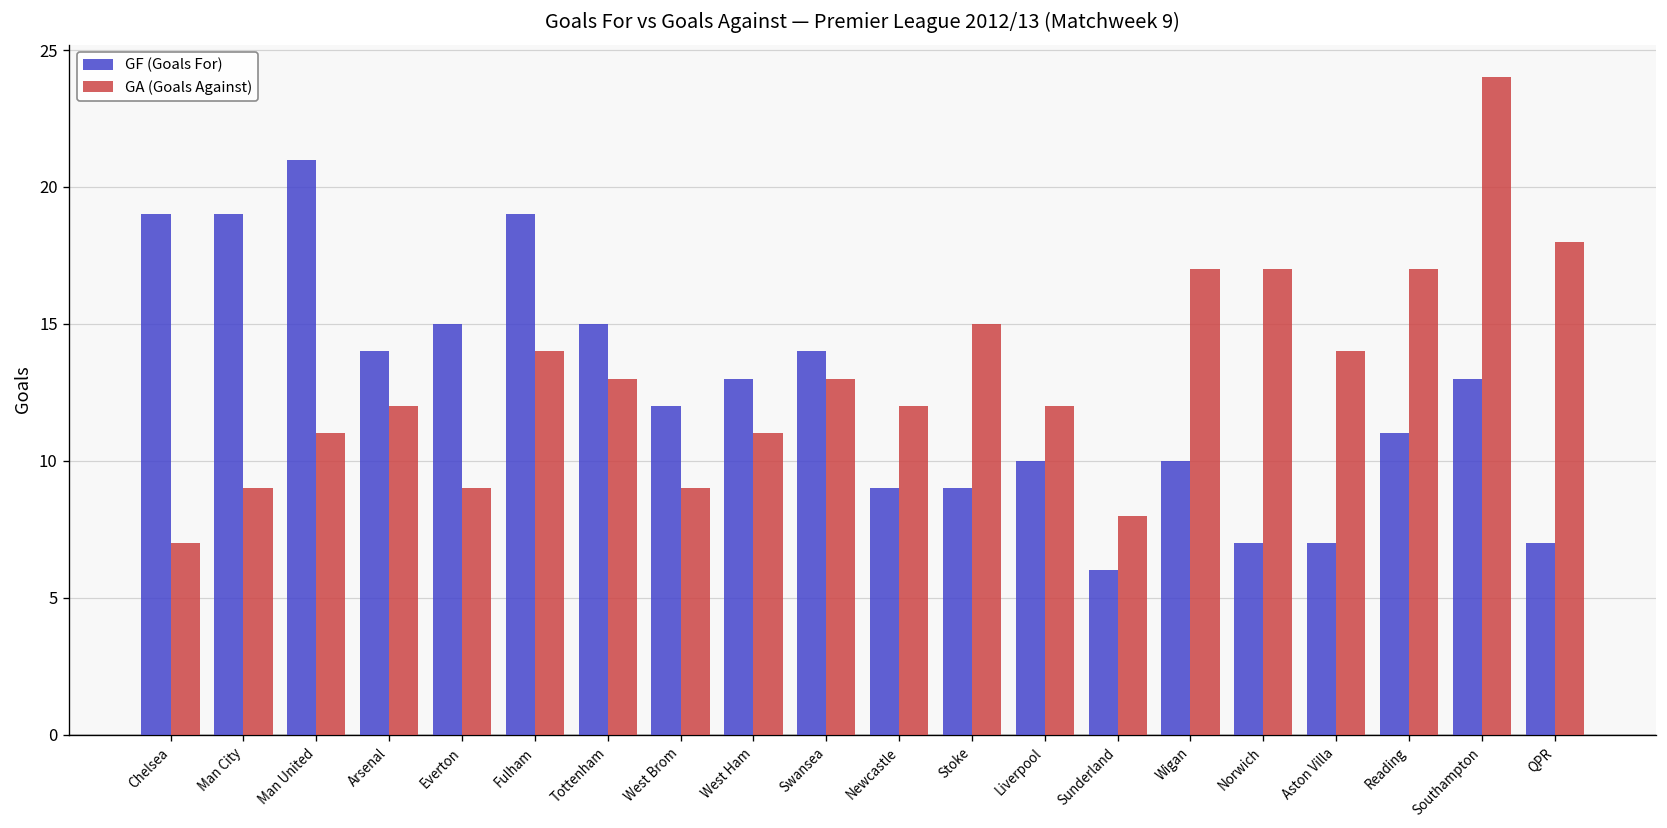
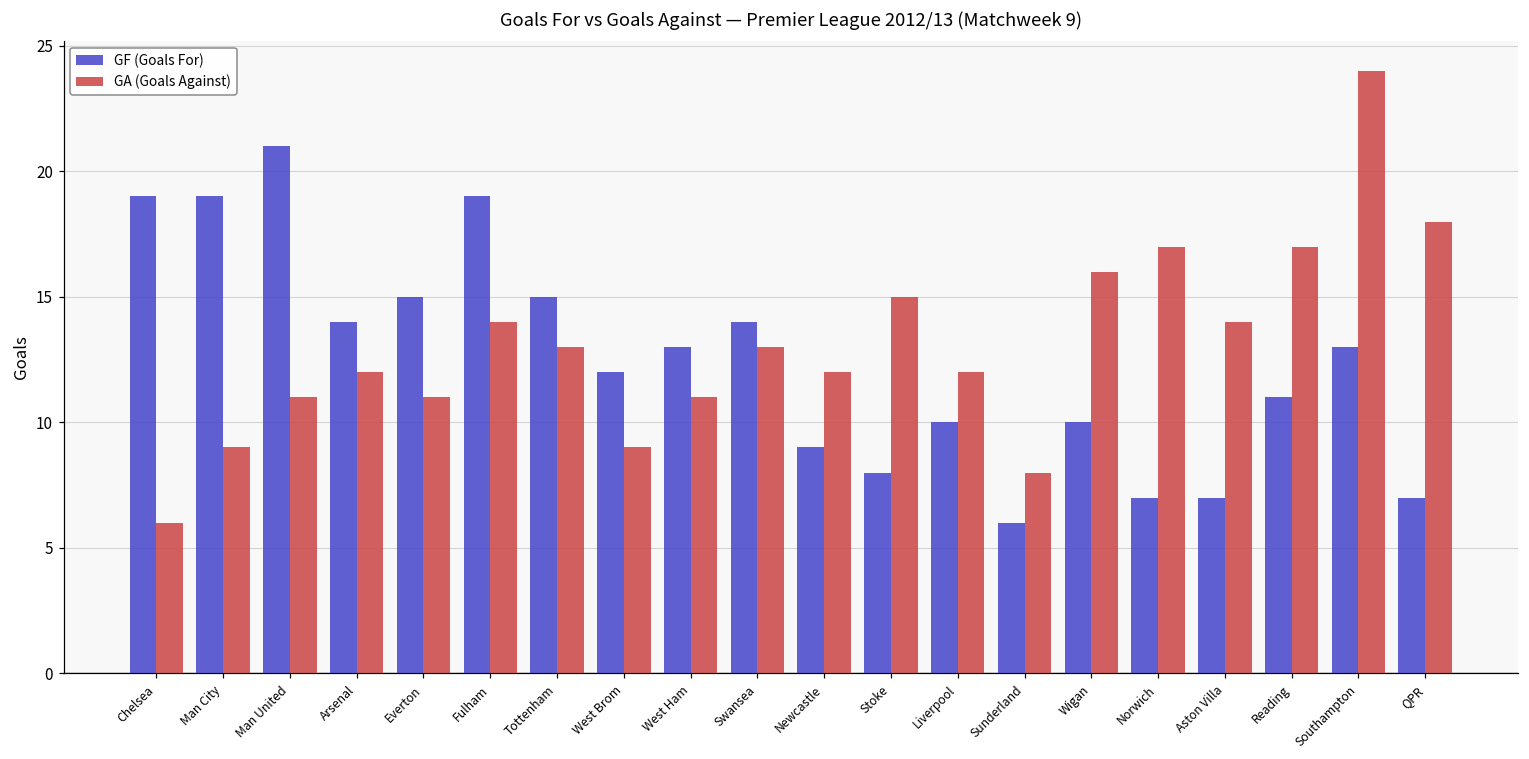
  {
    "GF (Goals For)": {
      "Chelsea": 19,
      "Man City": 19,
      "Man United": 21,
      "Arsenal": 14,
      "Everton": 15,
      "Fulham": 19,
      "Tottenham": 15,
      "West Brom": 12,
      "West Ham": 13,
      "Swansea": 14,
      "Newcastle": 9,
-     "Stoke": 9,
+     "Stoke": 8,
      "Liverpool": 10,
      "Sunderland": 6,
      "Wigan": 10,
      "Norwich": 7,
      "Aston Villa": 7,
      "Reading": 11,
      "Southampton": 13,
      "QPR": 7
    },
    "GA (Goals Against)": {
-     "Chelsea": 7,
+     "Chelsea": 6,
      "Man City": 9,
      "Man United": 11,
      "Arsenal": 12,
-     "Everton": 9,
+     "Everton": 11,
      "Fulham": 14,
      "Tottenham": 13,
      "West Brom": 9,
      "West Ham": 11,
      "Swansea": 13,
      "Newcastle": 12,
      "Stoke": 15,
      "Liverpool": 12,
      "Sunderland": 8,
-     "Wigan": 17,
+     "Wigan": 16,
      "Norwich": 17,
      "Aston Villa": 14,
      "Reading": 17,
      "Southampton": 24,
      "QPR": 18
    }
  }
